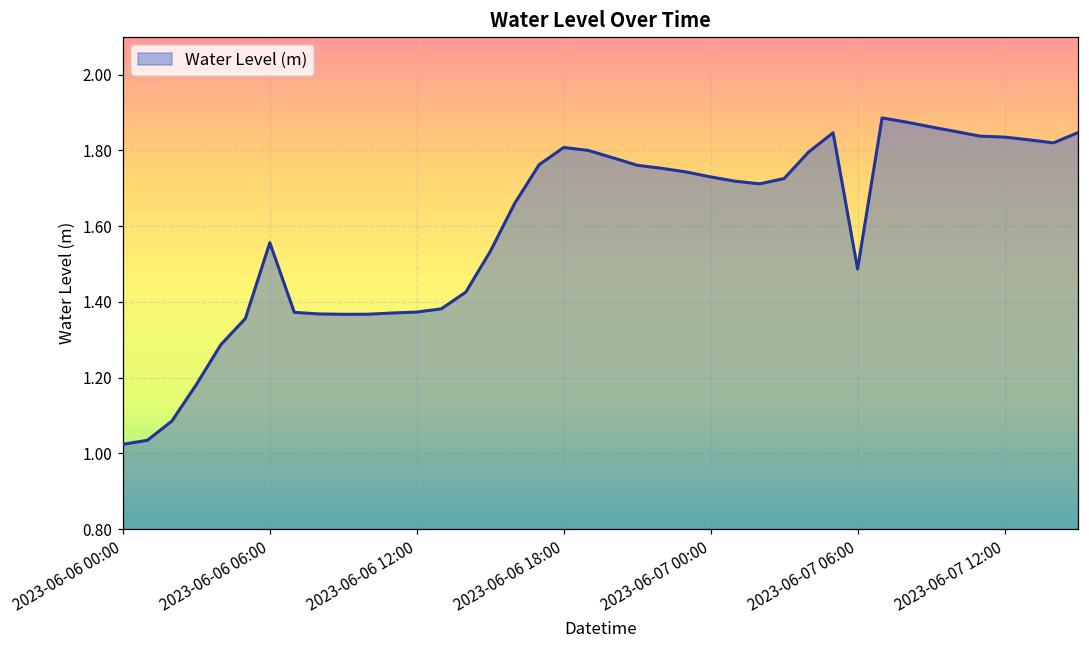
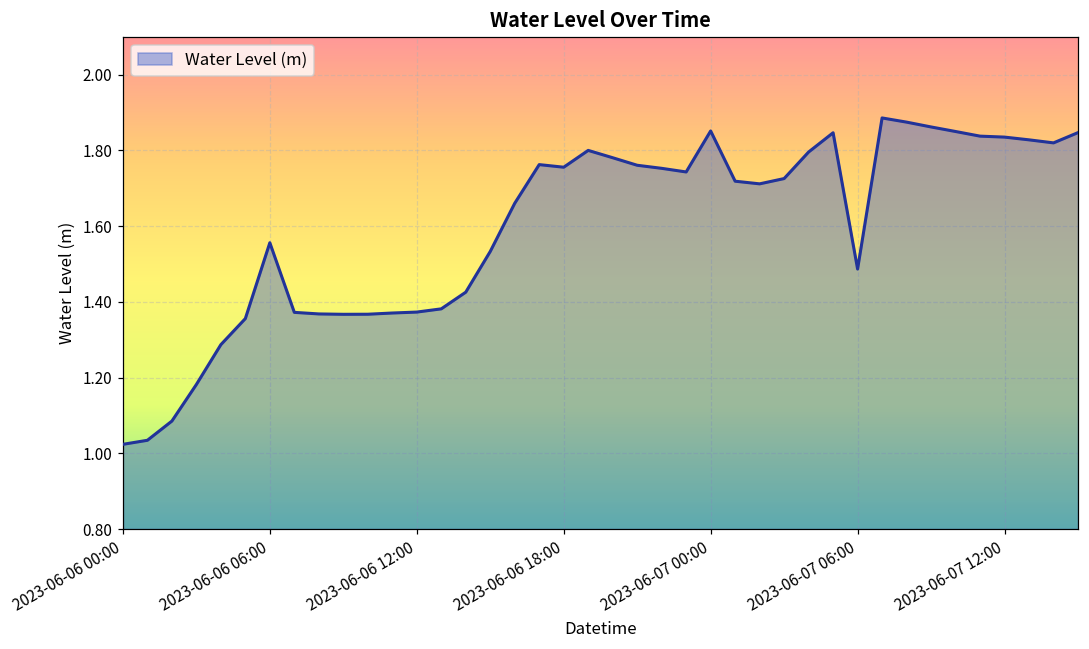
  {
    "2023-06-06 00:00": 1.02,
    "2023-06-06 06:00": 1.56,
    "2023-06-06 12:00": 1.37,
-   "2023-06-06 18:00": 1.81,
-   "2023-06-07 00:00": 1.73,
+   "2023-06-06 18:00": 1.76,
+   "2023-06-07 00:00": 1.85,
    "2023-06-07 06:00": 1.49,
    "2023-06-07 12:00": 1.83
  }
